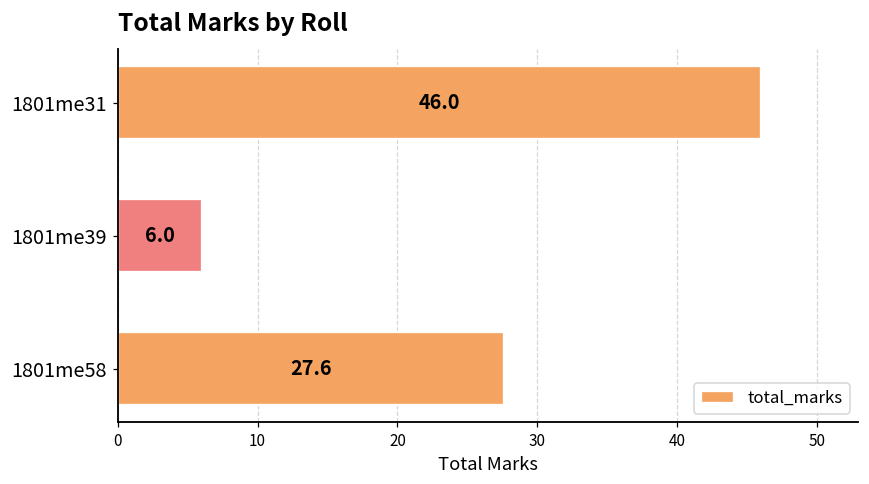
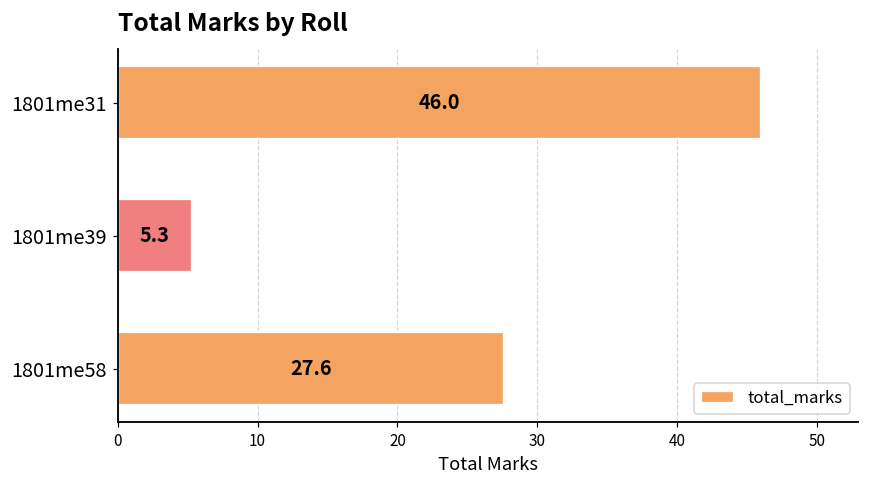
  {
    "1801me31": 46.0,
-   "1801me39": 6.0,
+   "1801me39": 5.3,
    "1801me58": 27.6
  }
